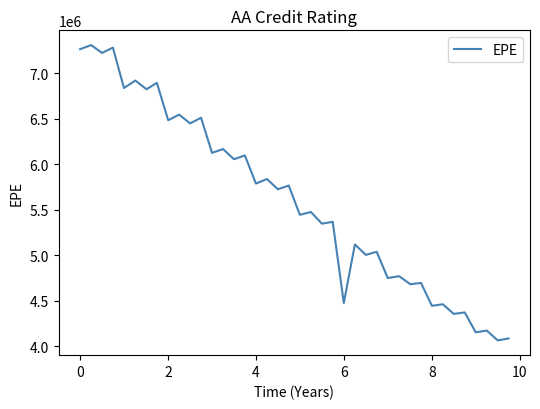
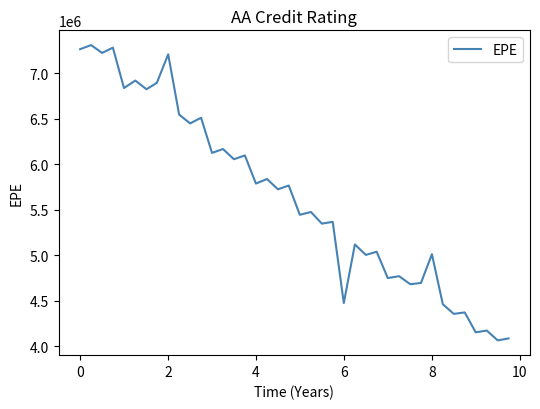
  {
    "0": 7300000,
-   "2": 6500000,
+   "2": 7200000,
    "4": 5800000,
    "6": 4500000,
-   "8": 4400000
+   "8": 5000000
  }
